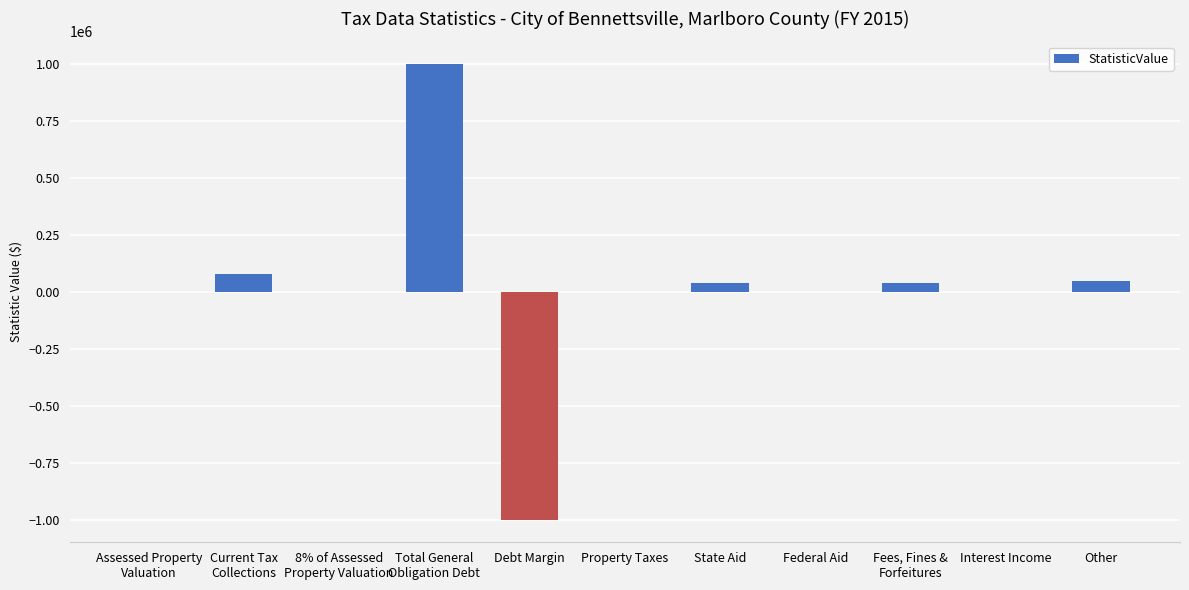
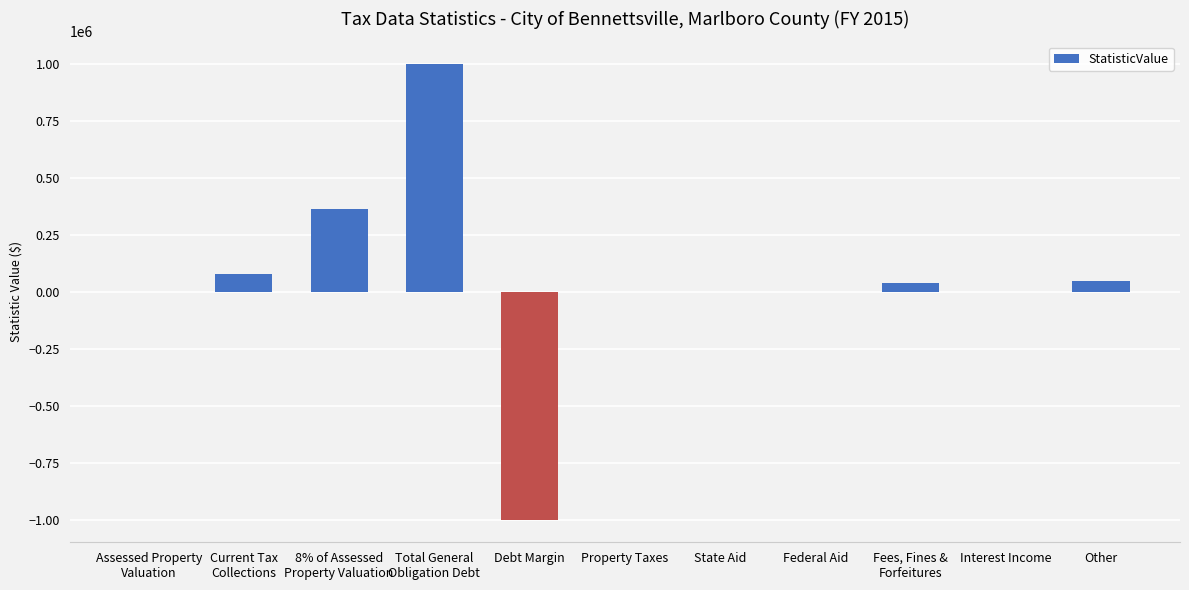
  {
    "Assessed Property Valuation": 0,
    "Current Tax Collections": 80000,
-   "8% of Assessed Property Valuation": 0,
+   "8% of Assessed Property Valuation": 360000,
    "Total General Obligation Debt": 1000000,
    "Debt Margin": -1000000,
    "Property Taxes": 0,
-   "State Aid": 40000,
+   "State Aid": 0,
    "Federal Aid": 0,
    "Fees, Fines & Forfeitures": 40000,
    "Interest Income": 0,
    "Other": 50000
  }
